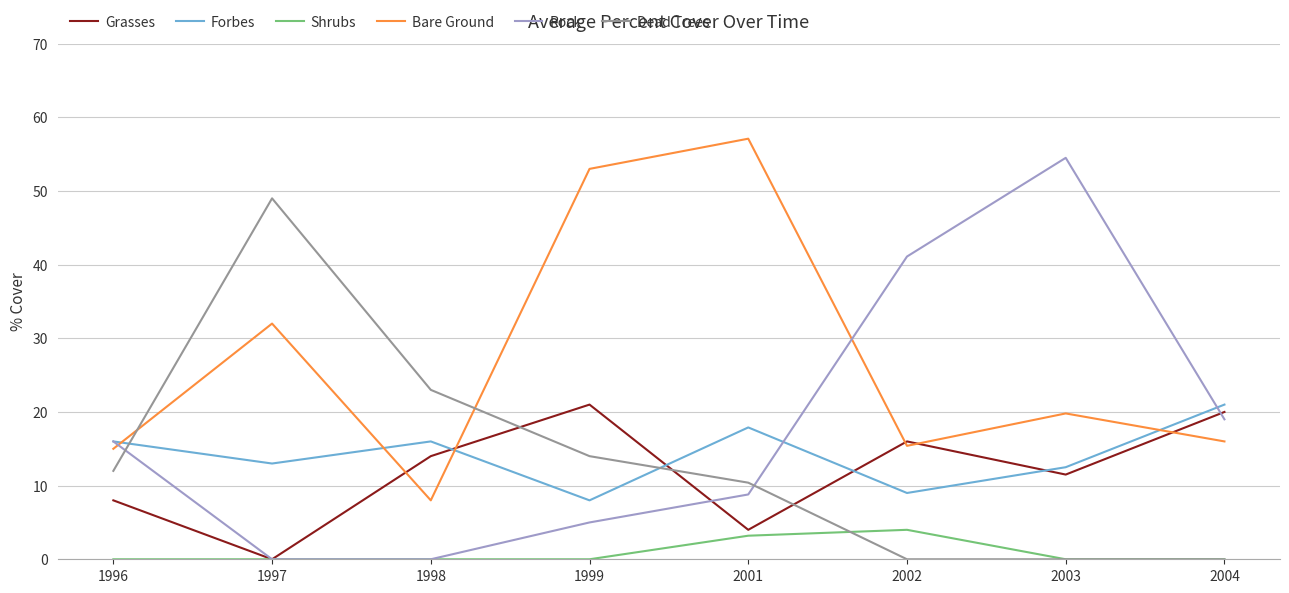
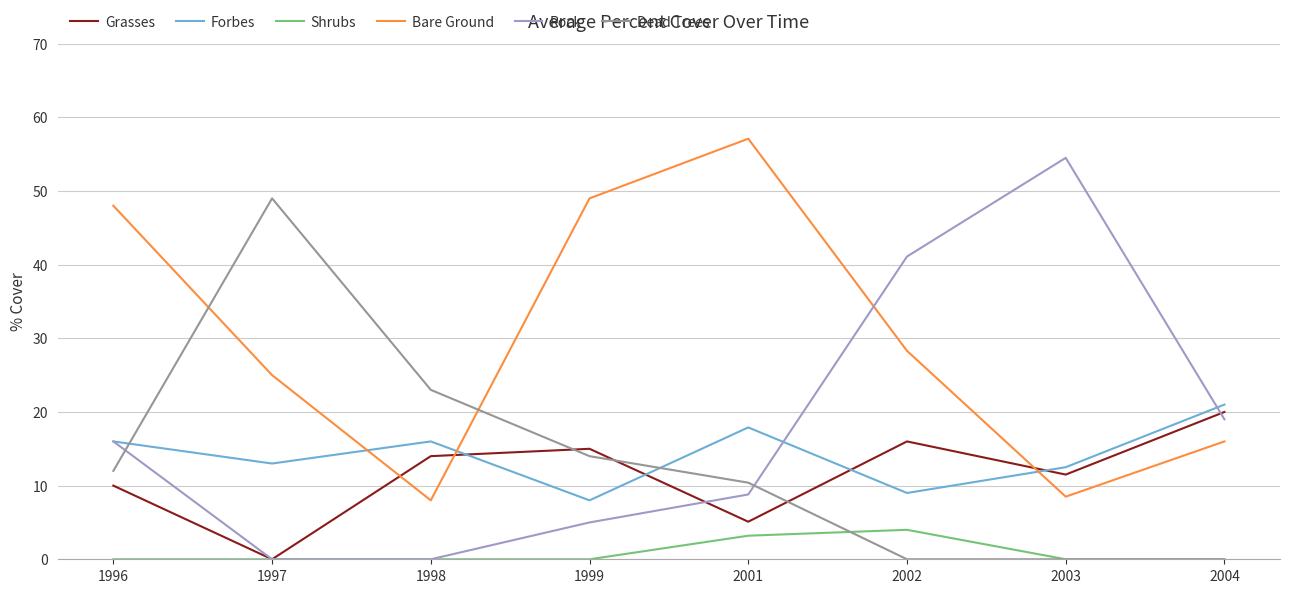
  {
    "Grasses": {
-     "1996": 8,
+     "1996": 10,
      "1998": 14,
-     "1999": 21,
-     "2001": 4,
+     "1999": 15,
+     "2001": 5,
      "2002": 16,
      "2003": 12,
      "2004": 20
    },
    "Shrubs": {
      "1996": 0,
      "1999": 0,
      "2001": 3,
      "2002": 4
    },
    "Bare Ground": {
-     "1996": 15,
-     "1997": 32,
+     "1996": 48,
+     "1997": 25,
      "1998": 8,
-     "1999": 53,
+     "1999": 49,
      "2001": 57,
-     "2002": 15,
-     "2003": 20,
+     "2002": 28,
+     "2003": 9,
      "2004": 16
    }
  }
